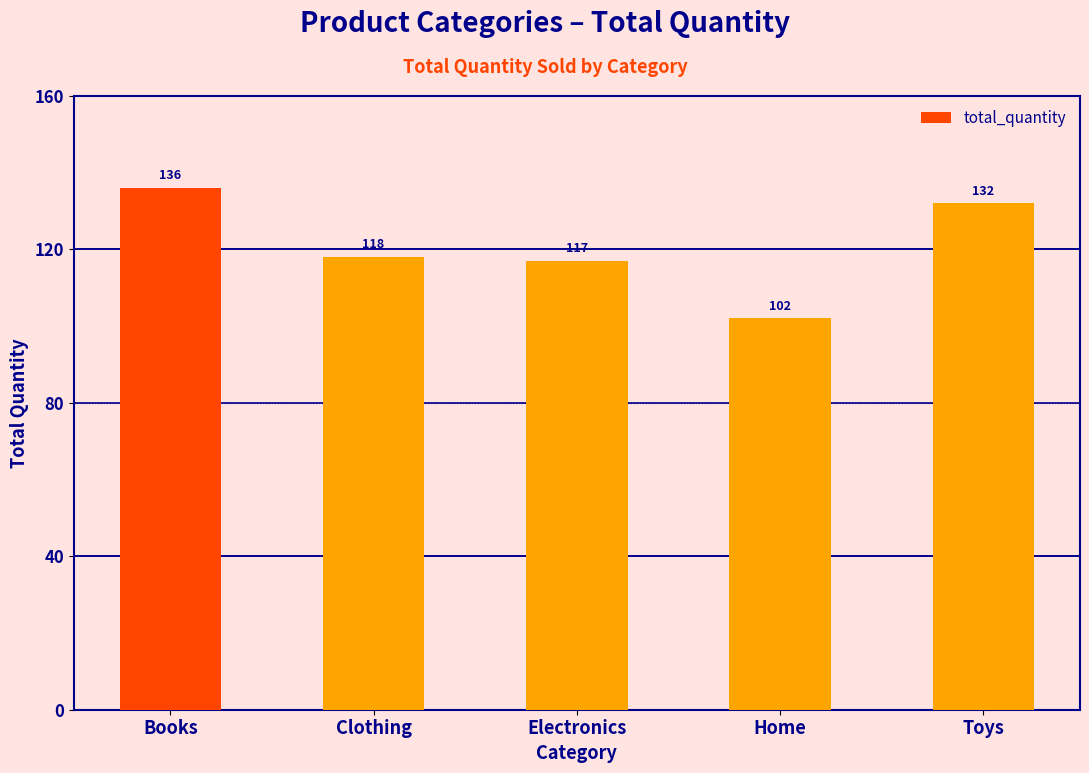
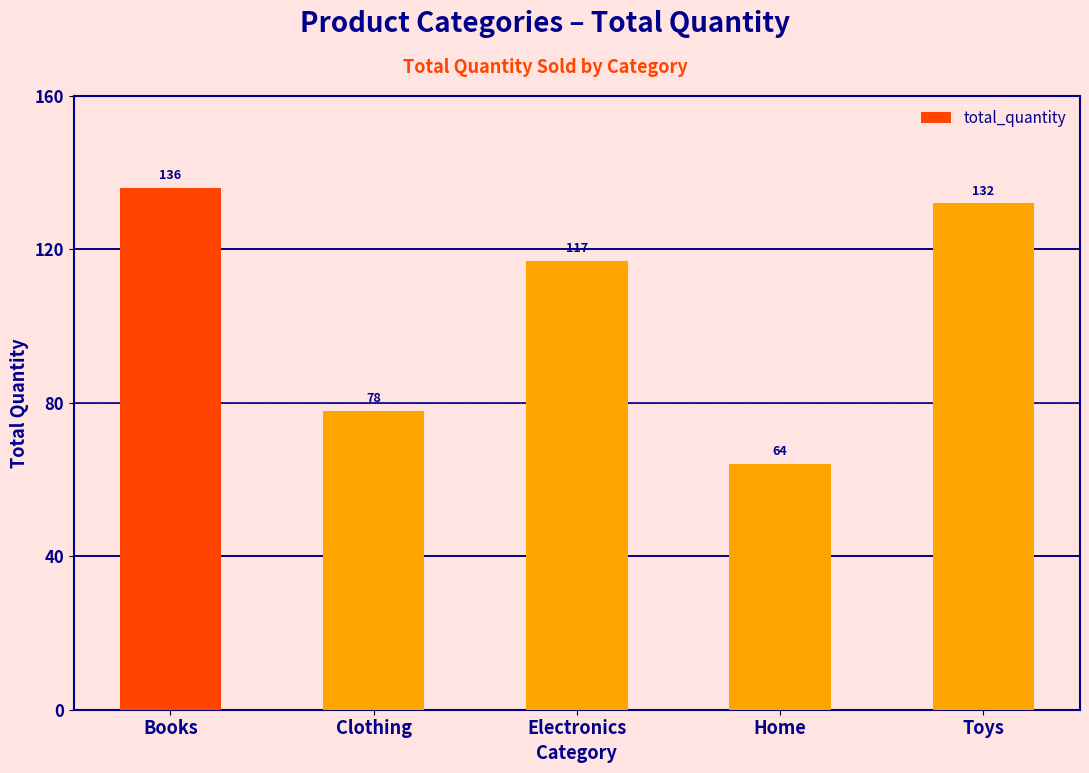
  {
    "Books": 136,
-   "Clothing": 118,
+   "Clothing": 78,
    "Electronics": 117,
-   "Home": 102,
+   "Home": 64,
    "Toys": 132
  }
